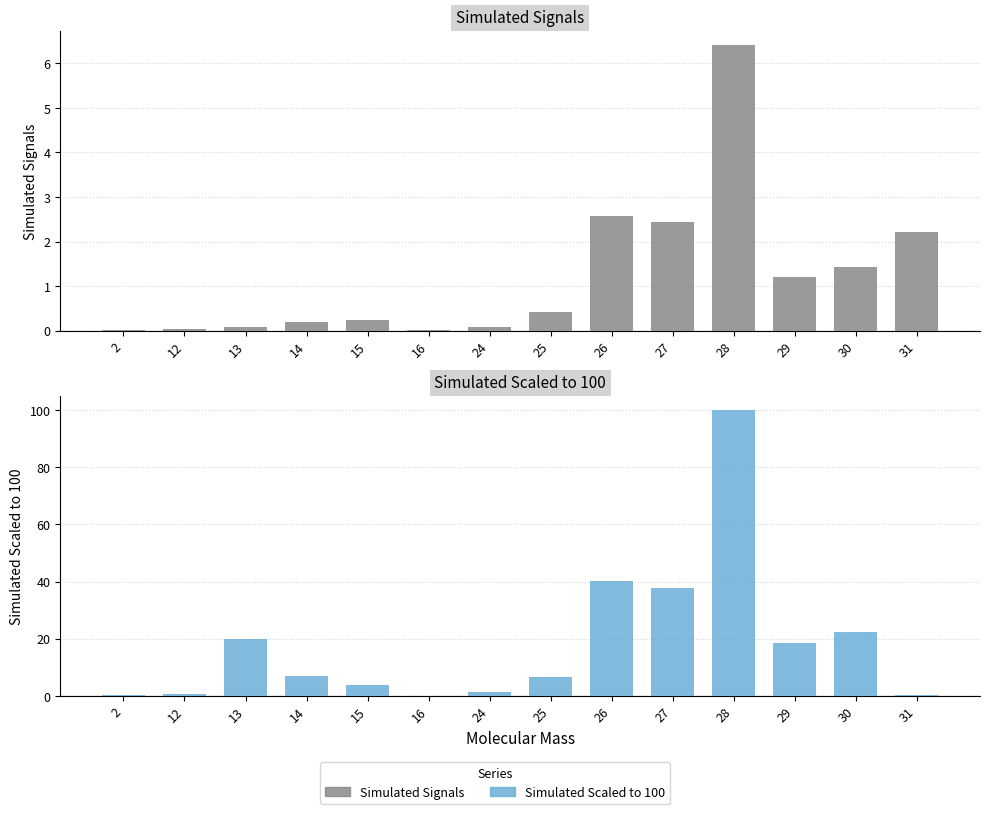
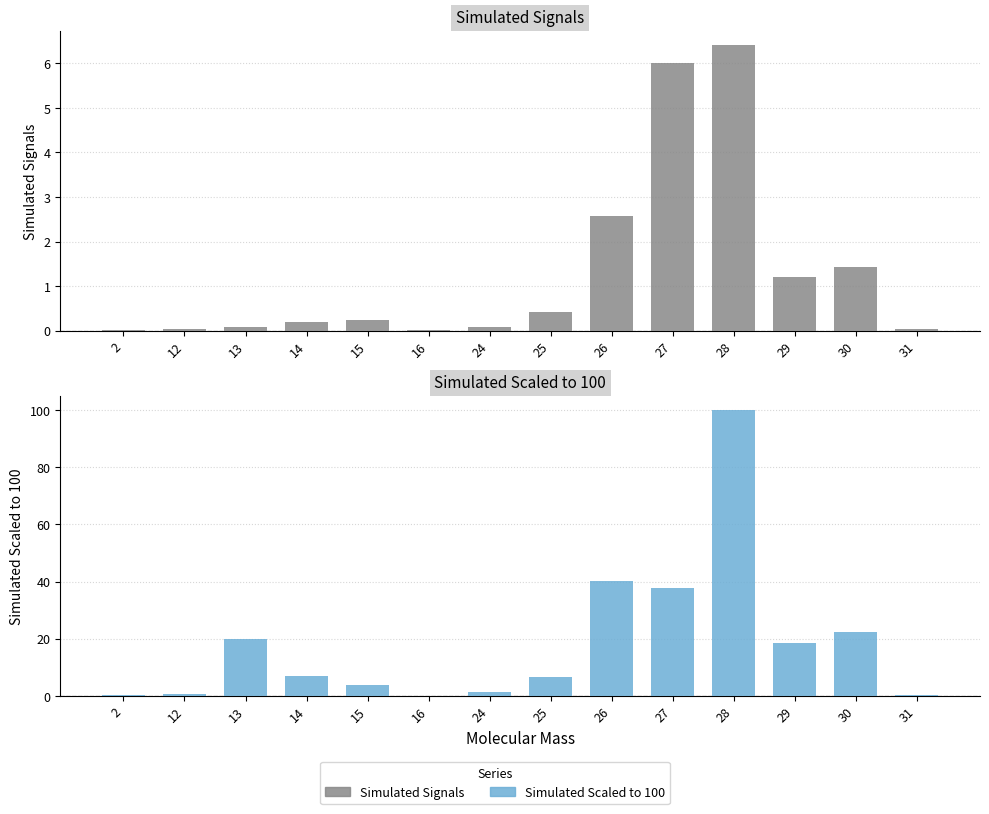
  {
    "Simulated Signals": {
      "13": 0.1,
      "14": 0.2,
      "15": 0.2,
      "24": 0.1,
      "25": 0.4,
      "26": 2.6,
-     "27": 2.4,
+     "27": 6.0,
      "28": 6.4,
      "29": 1.2,
      "30": 1.4,
-     "31": 2.2
+     "31": 0.0
    },
    "Simulated Scaled to 100": {
      "13": 20,
      "14": 7,
      "15": 4,
      "24": 1,
      "25": 7,
      "26": 40,
      "27": 38,
      "28": 100,
      "29": 19,
      "30": 22
    }
  }
